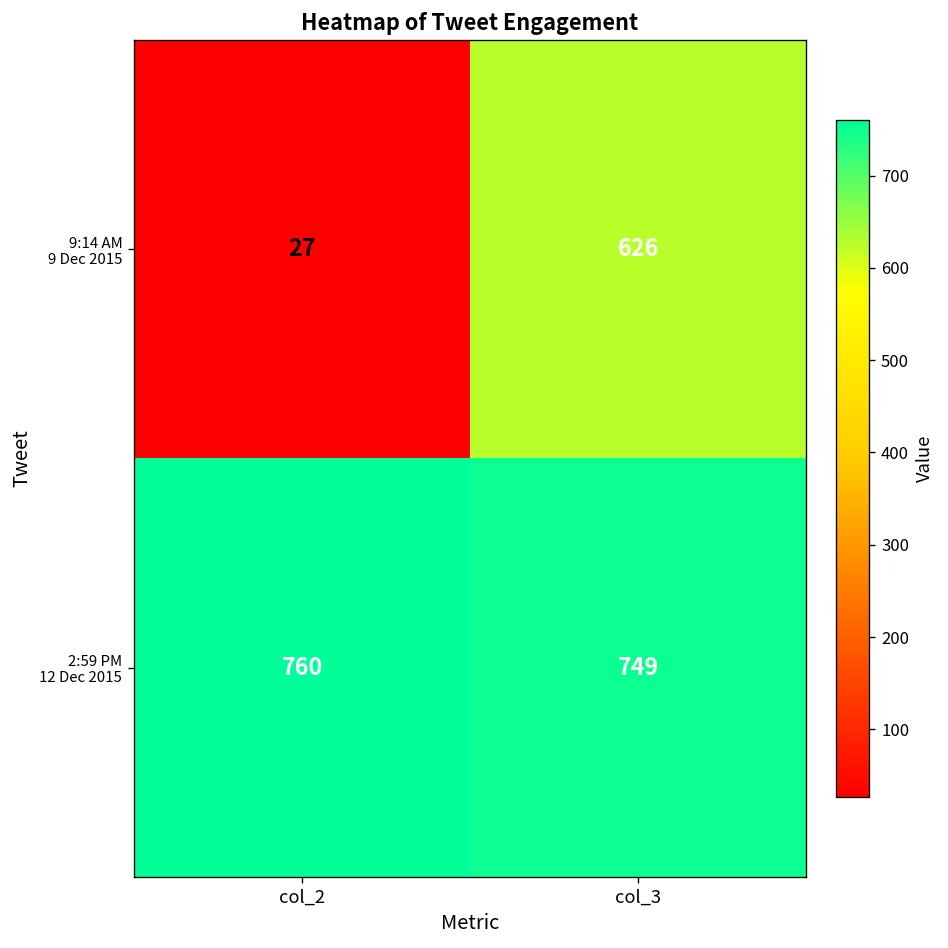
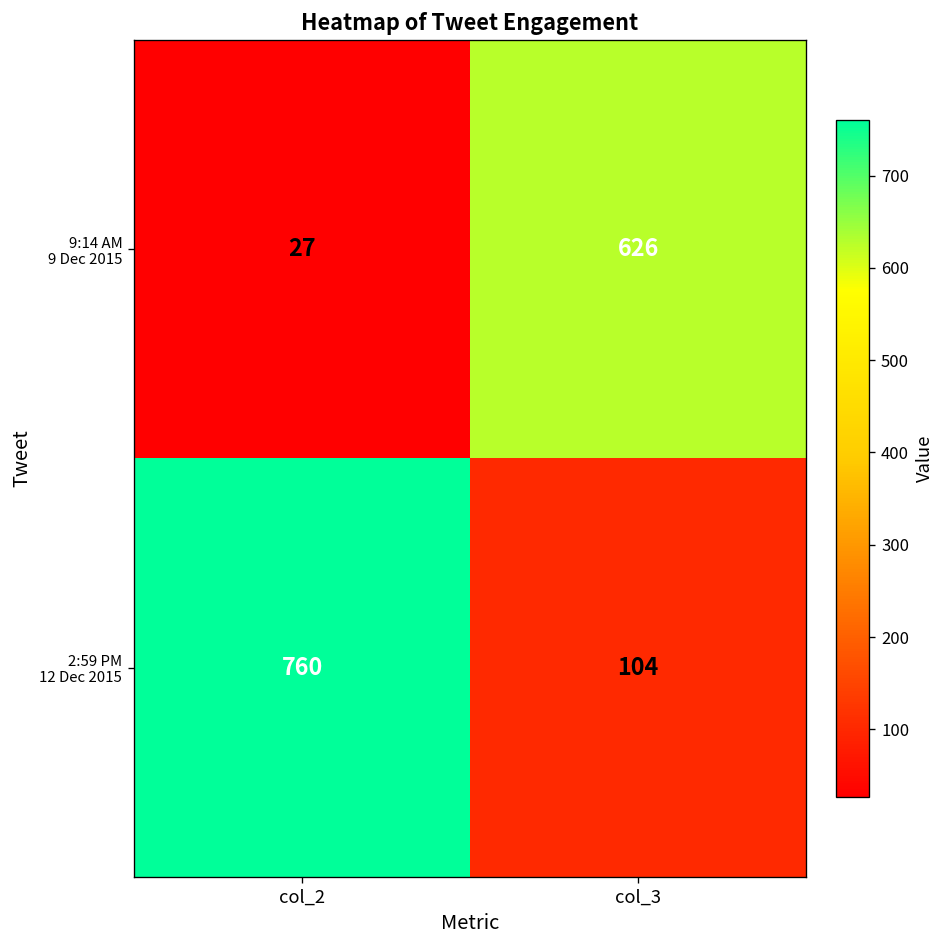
  {
    "9:14 AM 9 Dec 2015": {
      "col_2": 27,
      "col_3": 626
    },
    "2:59 PM 12 Dec 2015": {
      "col_2": 760,
-     "col_3": 749
+     "col_3": 104
    }
  }
